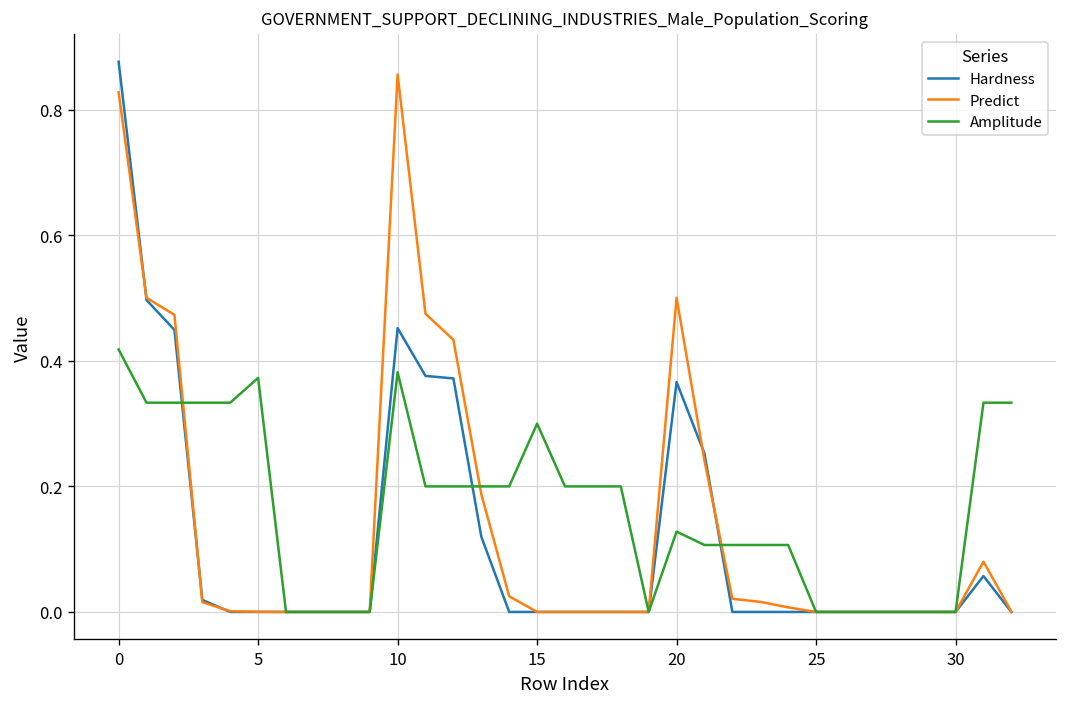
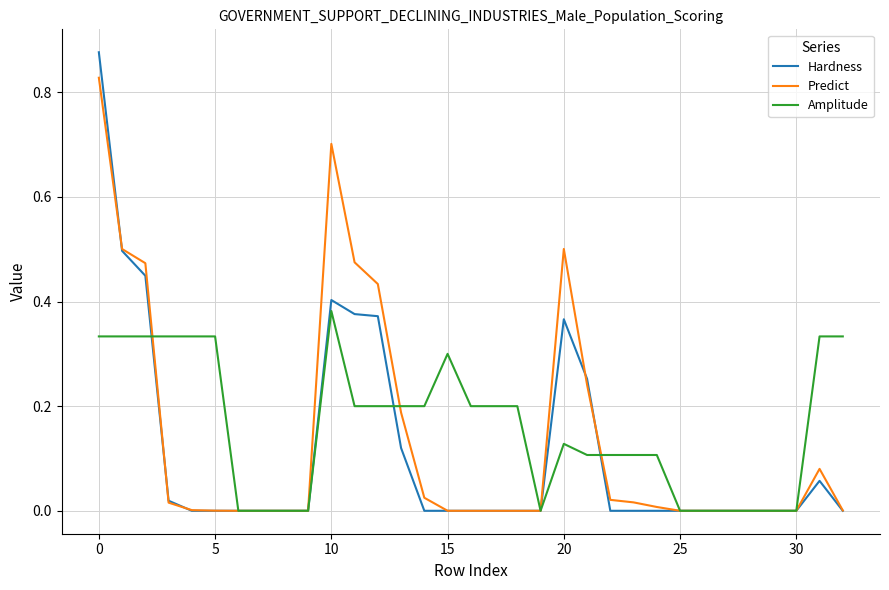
  {
    "Hardness": {
      "0": 0.88,
-     "10": 0.45,
+     "10": 0.40,
      "20": 0.37
    },
    "Predict": {
      "0": 0.83,
-     "10": 0.86,
+     "10": 0.70,
      "20": 0.50
    },
    "Amplitude": {
-     "0": 0.42,
-     "5": 0.37,
+     "0": 0.33,
+     "5": 0.33,
      "10": 0.38,
      "15": 0.30,
      "20": 0.13
    }
  }
